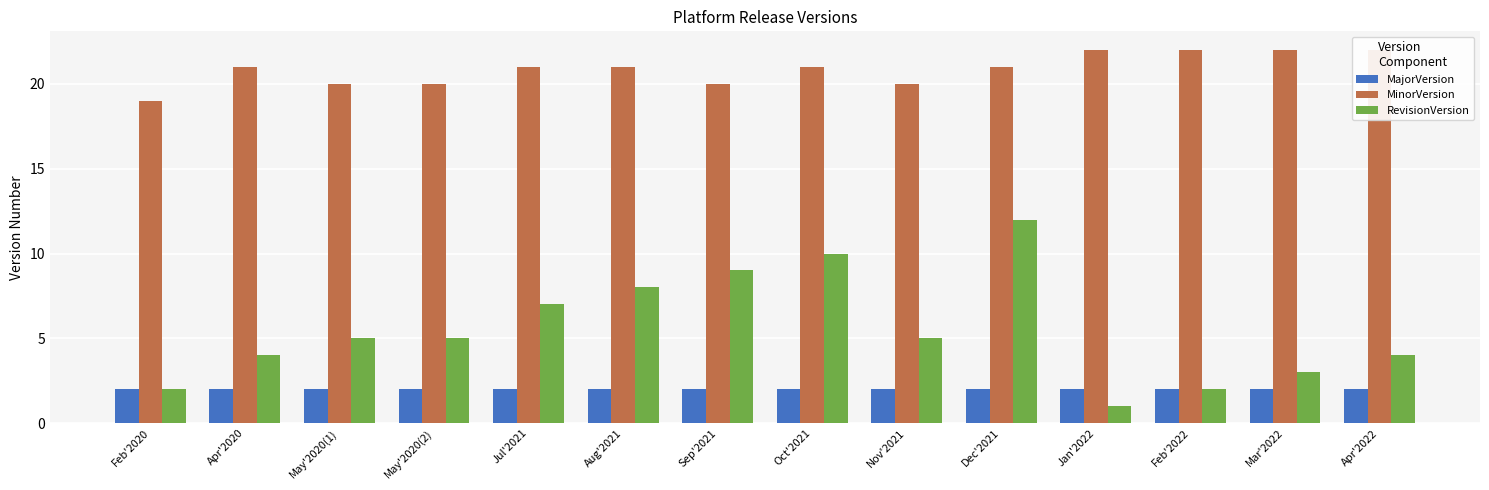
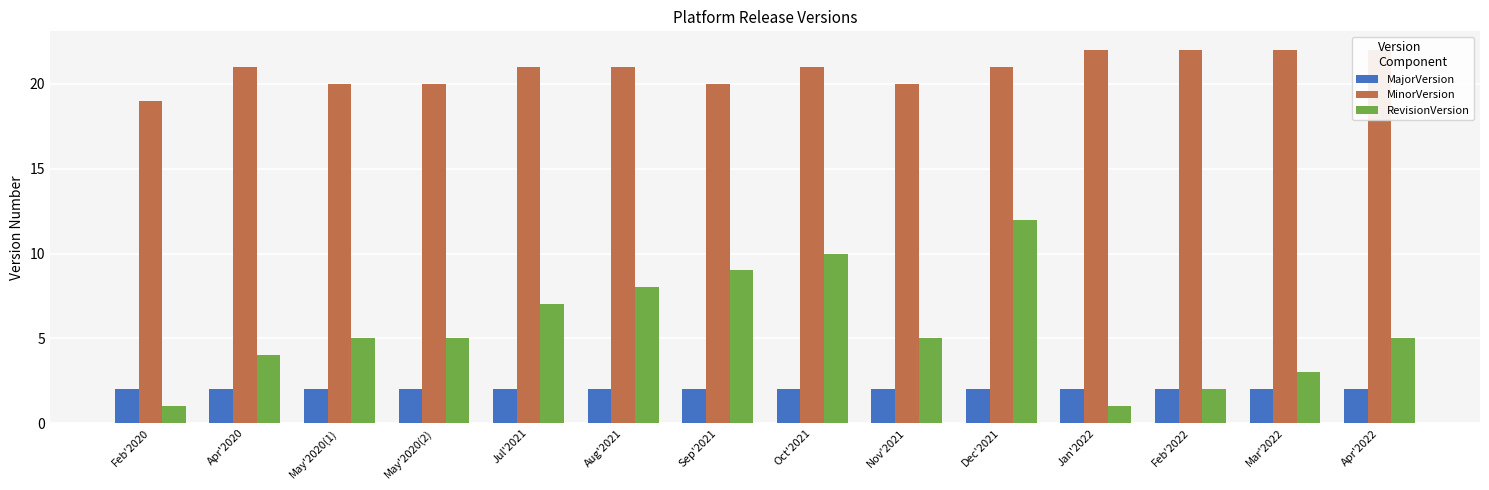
  {
    "MajorVersion": {
      "Feb'2020": 2,
      "Apr'2020": 2,
      "May'2020(1)": 2,
      "May'2020(2)": 2,
      "Jul'2021": 2,
      "Aug'2021": 2,
      "Sep'2021": 2,
      "Oct'2021": 2,
      "Nov'2021": 2,
      "Dec'2021": 2,
      "Jan'2022": 2,
      "Feb'2022": 2,
      "Mar'2022": 2,
      "Apr'2022": 2
    },
    "MinorVersion": {
      "Feb'2020": 19,
      "Apr'2020": 21,
      "May'2020(1)": 20,
      "May'2020(2)": 20,
      "Jul'2021": 21,
      "Aug'2021": 21,
      "Sep'2021": 20,
      "Oct'2021": 21,
      "Nov'2021": 20,
      "Dec'2021": 21,
      "Jan'2022": 22,
      "Feb'2022": 22,
      "Mar'2022": 22
    },
    "RevisionVersion": {
-     "Feb'2020": 2,
+     "Feb'2020": 1,
      "Apr'2020": 4,
      "May'2020(1)": 5,
      "May'2020(2)": 5,
      "Jul'2021": 7,
      "Aug'2021": 8,
      "Sep'2021": 9,
      "Oct'2021": 10,
      "Nov'2021": 5,
      "Dec'2021": 12,
      "Jan'2022": 1,
      "Feb'2022": 2,
      "Mar'2022": 3,
-     "Apr'2022": 4
+     "Apr'2022": 5
    }
  }
